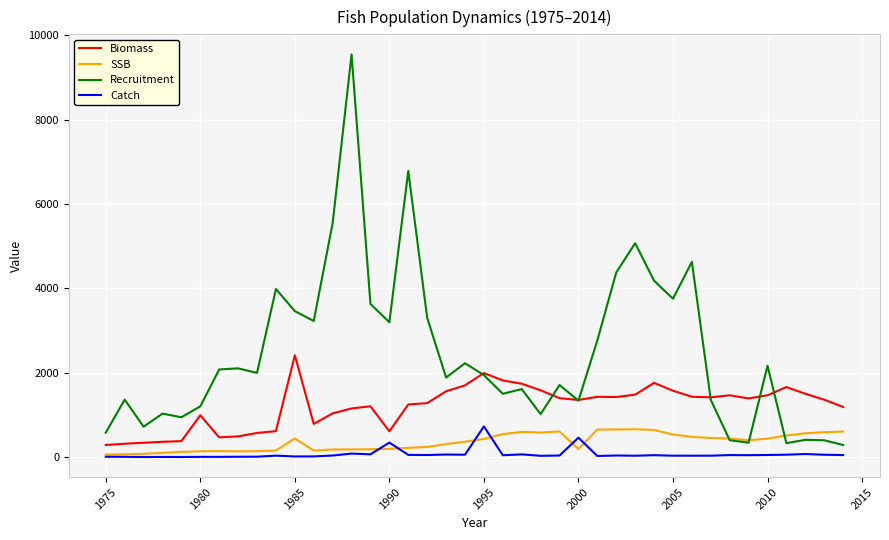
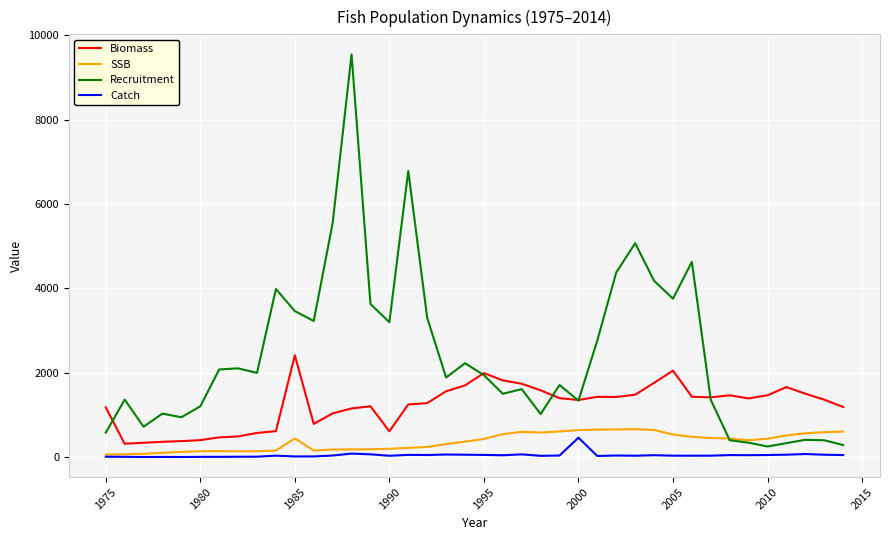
  {
    "Biomass": {
-     "1975": 300,
-     "1980": 1000,
+     "1975": 1200,
+     "1980": 400,
      "1985": 2400,
      "1990": 600,
-     "2005": 1600,
+     "2005": 2100,
      "2010": 1500
    },
    "SSB": {
      "1980": 100,
      "1985": 400,
      "1990": 200,
      "1995": 400,
-     "2000": 200,
+     "2000": 600,
      "2005": 500,
      "2010": 400
    },
    "Recruitment": {
      "1975": 600,
      "1980": 1200,
      "1985": 3500,
      "1990": 3200,
      "2005": 3800,
-     "2010": 2200
+     "2010": 300
    },
    "Catch": {
      "1980": 0,
      "1985": 0,
-     "1990": 300,
-     "1995": 700,
+     "1990": 0,
+     "1995": 100,
      "2000": 500,
      "2005": 0,
      "2010": 100
    }
  }
